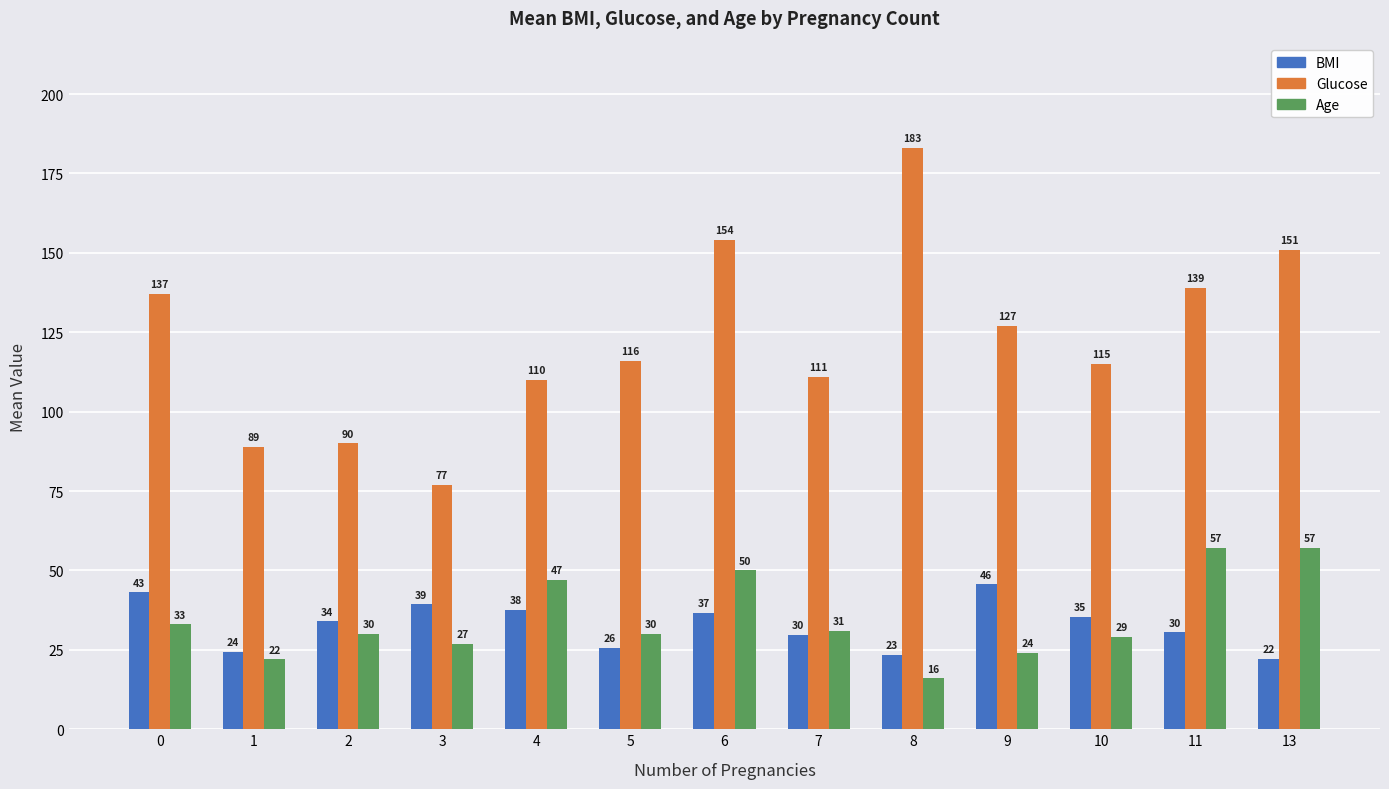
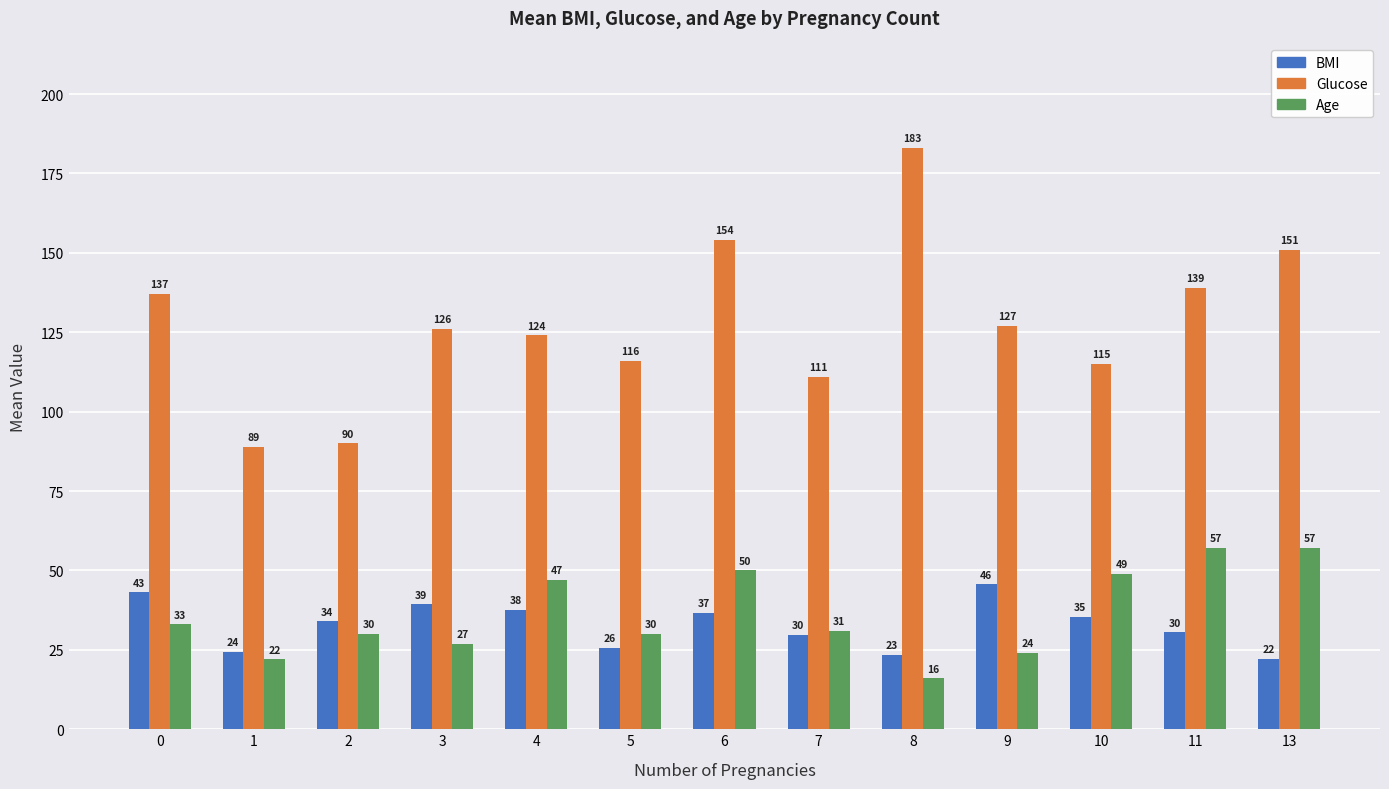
  {
    "BMI": {
      "0": 43,
      "1": 24,
      "2": 34,
      "3": 39,
      "4": 38,
      "5": 26,
      "6": 37,
      "7": 30,
      "8": 23,
      "9": 46,
      "10": 35,
      "11": 30,
      "13": 22
    },
    "Glucose": {
      "0": 137,
      "1": 89,
      "2": 90,
-     "3": 77,
-     "4": 110,
+     "3": 126,
+     "4": 124,
      "5": 116,
      "6": 154,
      "7": 111,
      "8": 183,
      "9": 127,
      "10": 115,
      "11": 139,
      "13": 151
    },
    "Age": {
      "0": 33,
      "1": 22,
      "2": 30,
      "3": 27,
      "4": 47,
      "5": 30,
      "6": 50,
      "7": 31,
      "8": 16,
      "9": 24,
-     "10": 29,
+     "10": 49,
      "11": 57,
      "13": 57
    }
  }
